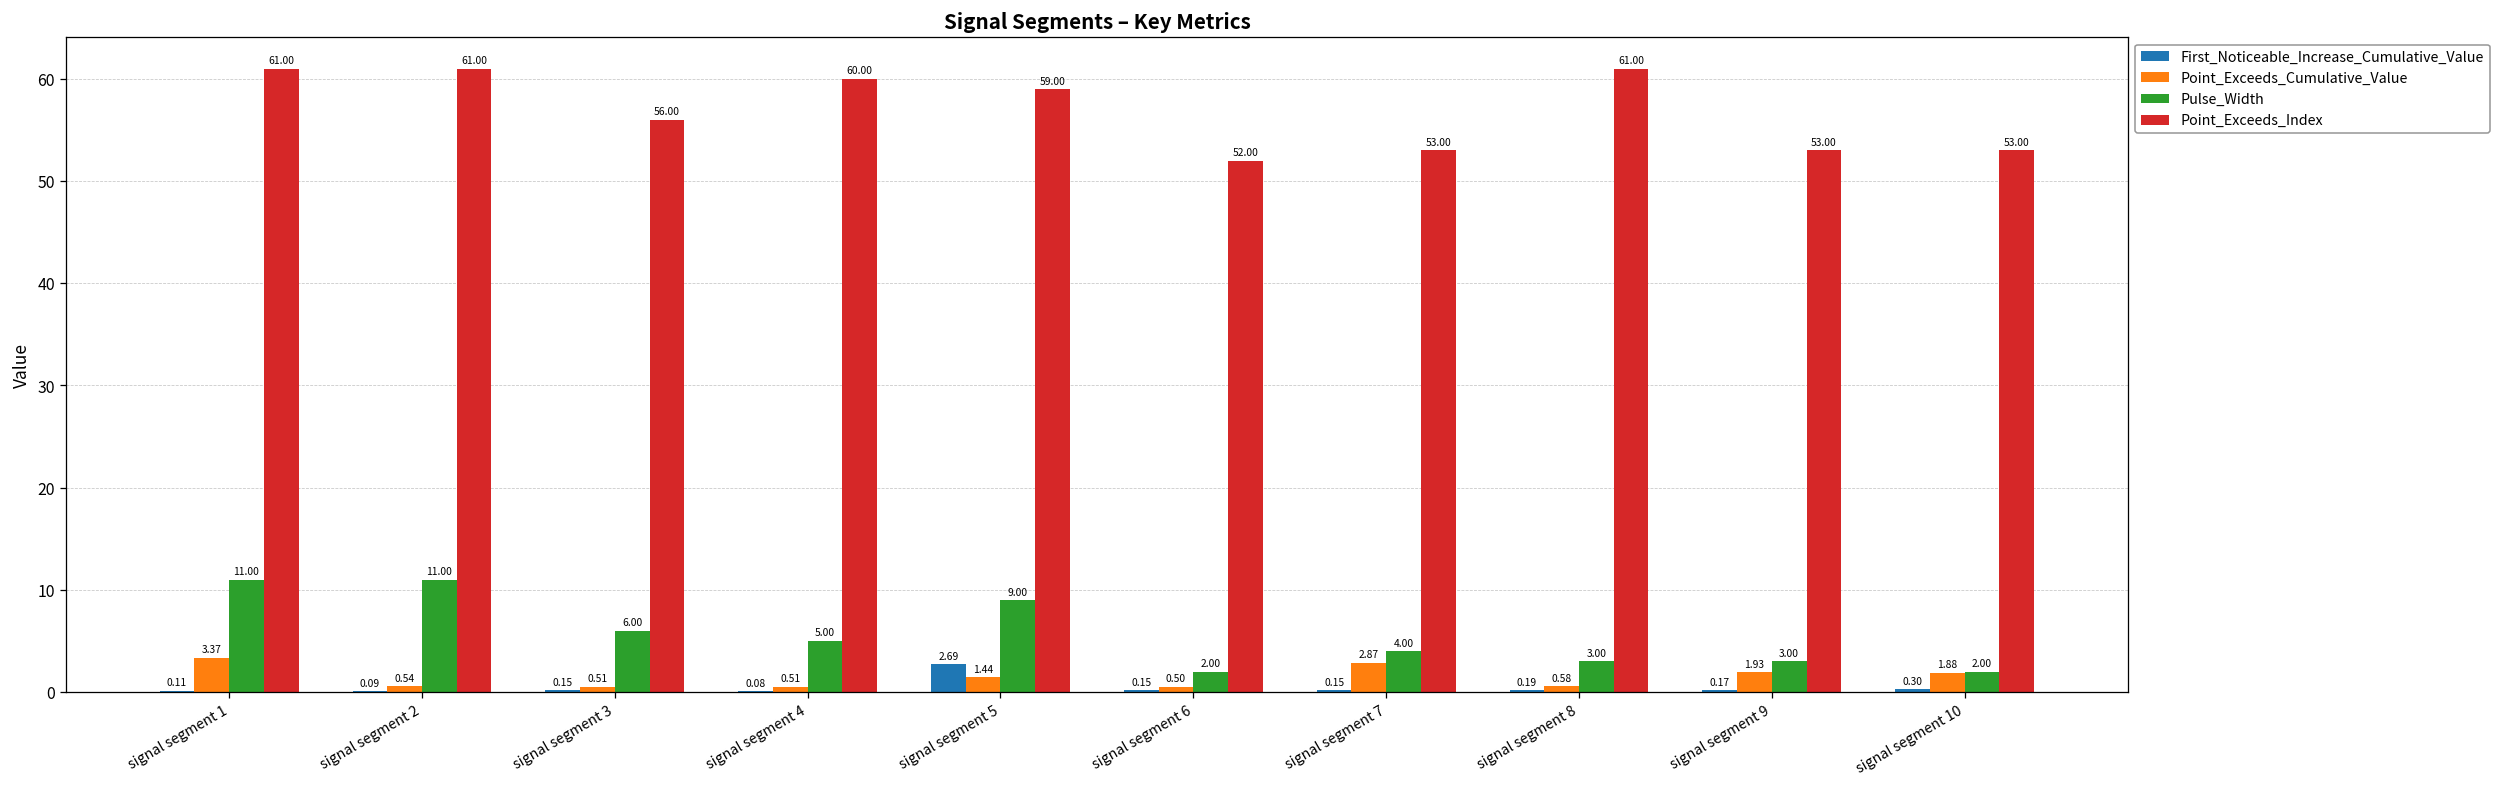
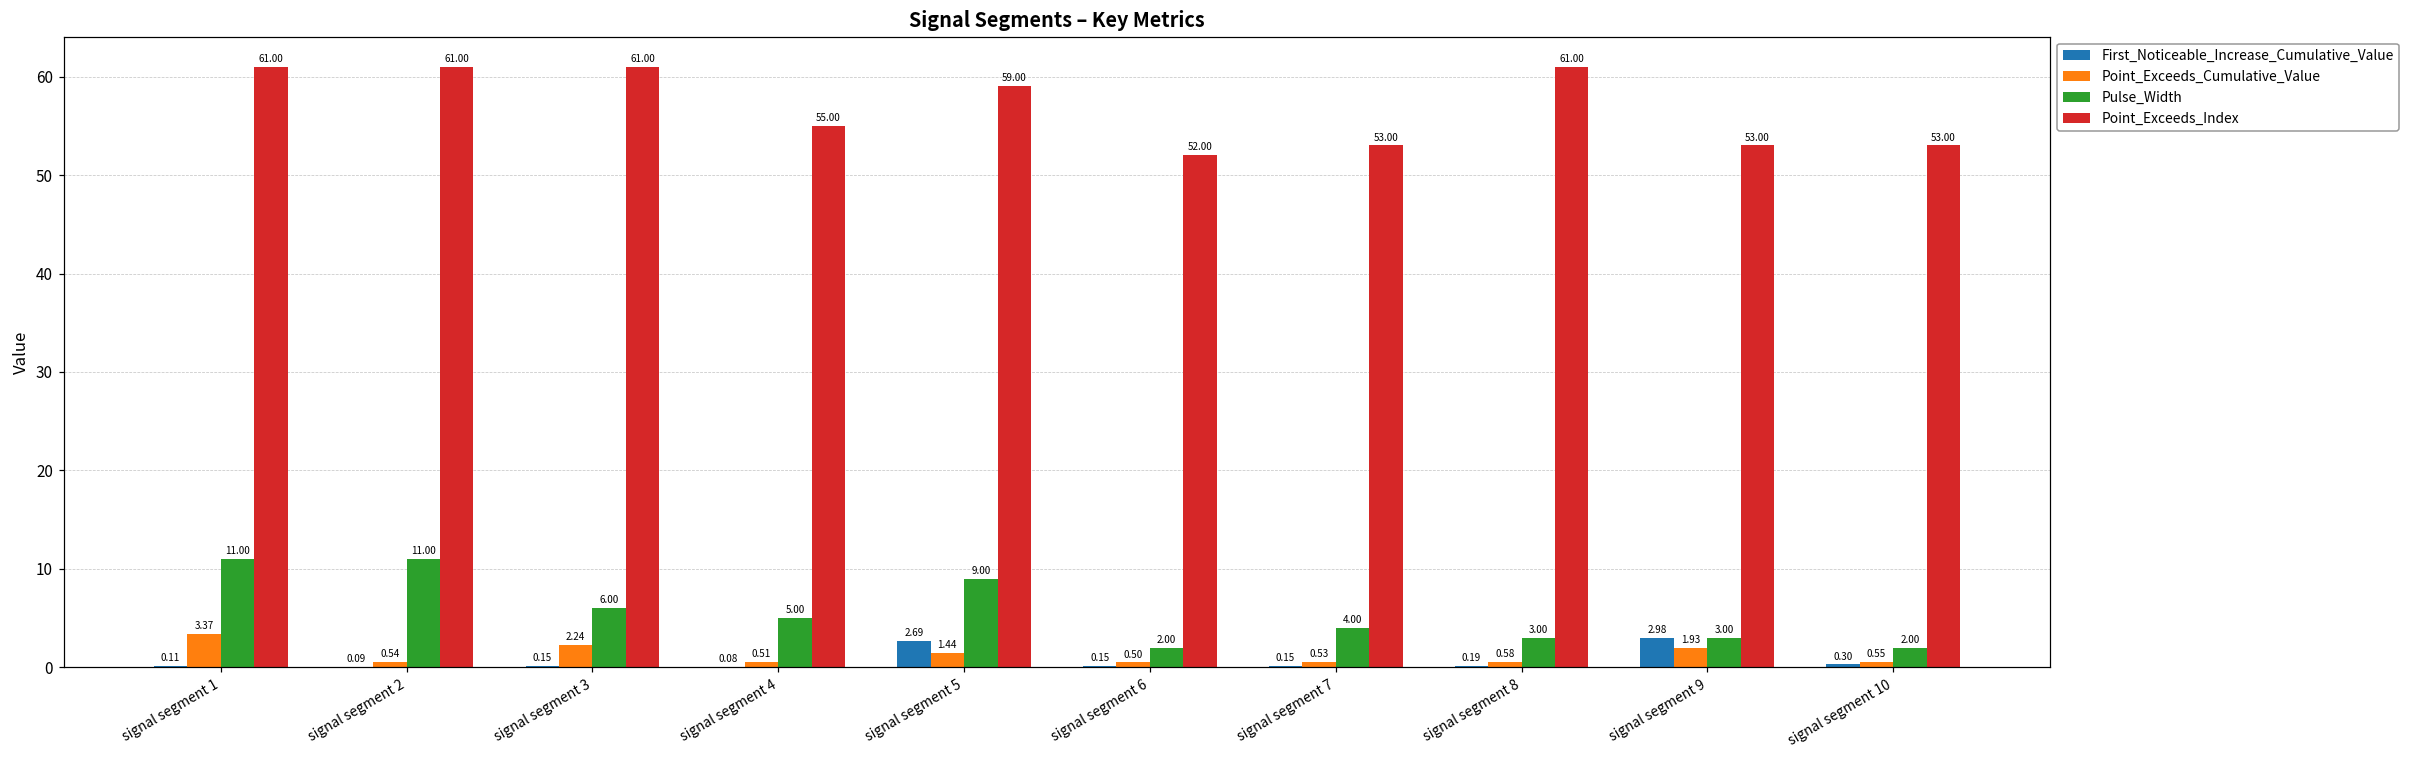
  {
    "First_Noticeable_Increase_Cumulative_Value": {
      "signal segment 1": 0.11,
      "signal segment 2": 0.09,
      "signal segment 3": 0.15,
      "signal segment 4": 0.08,
      "signal segment 5": 2.69,
      "signal segment 6": 0.15,
      "signal segment 7": 0.15,
      "signal segment 8": 0.19,
-     "signal segment 9": 0.17,
+     "signal segment 9": 2.98,
      "signal segment 10": 0.30
    },
    "Point_Exceeds_Cumulative_Value": {
      "signal segment 1": 3.37,
      "signal segment 2": 0.54,
-     "signal segment 3": 0.51,
+     "signal segment 3": 2.24,
      "signal segment 4": 0.51,
      "signal segment 5": 1.44,
      "signal segment 6": 0.50,
-     "signal segment 7": 2.87,
+     "signal segment 7": 0.53,
      "signal segment 8": 0.58,
      "signal segment 9": 1.93,
-     "signal segment 10": 1.88
+     "signal segment 10": 0.55
    },
    "Pulse_Width": {
      "signal segment 1": 11.00,
      "signal segment 2": 11.00,
      "signal segment 3": 6.00,
      "signal segment 4": 5.00,
      "signal segment 5": 9.00,
      "signal segment 6": 2.00,
      "signal segment 7": 4.00,
      "signal segment 8": 3.00,
      "signal segment 9": 3.00,
      "signal segment 10": 2.00
    },
    "Point_Exceeds_Index": {
      "signal segment 1": 61.00,
      "signal segment 2": 61.00,
-     "signal segment 3": 56.00,
-     "signal segment 4": 60.00,
+     "signal segment 3": 61.00,
+     "signal segment 4": 55.00,
      "signal segment 5": 59.00,
      "signal segment 6": 52.00,
      "signal segment 7": 53.00,
      "signal segment 8": 61.00,
      "signal segment 9": 53.00,
      "signal segment 10": 53.00
    }
  }
